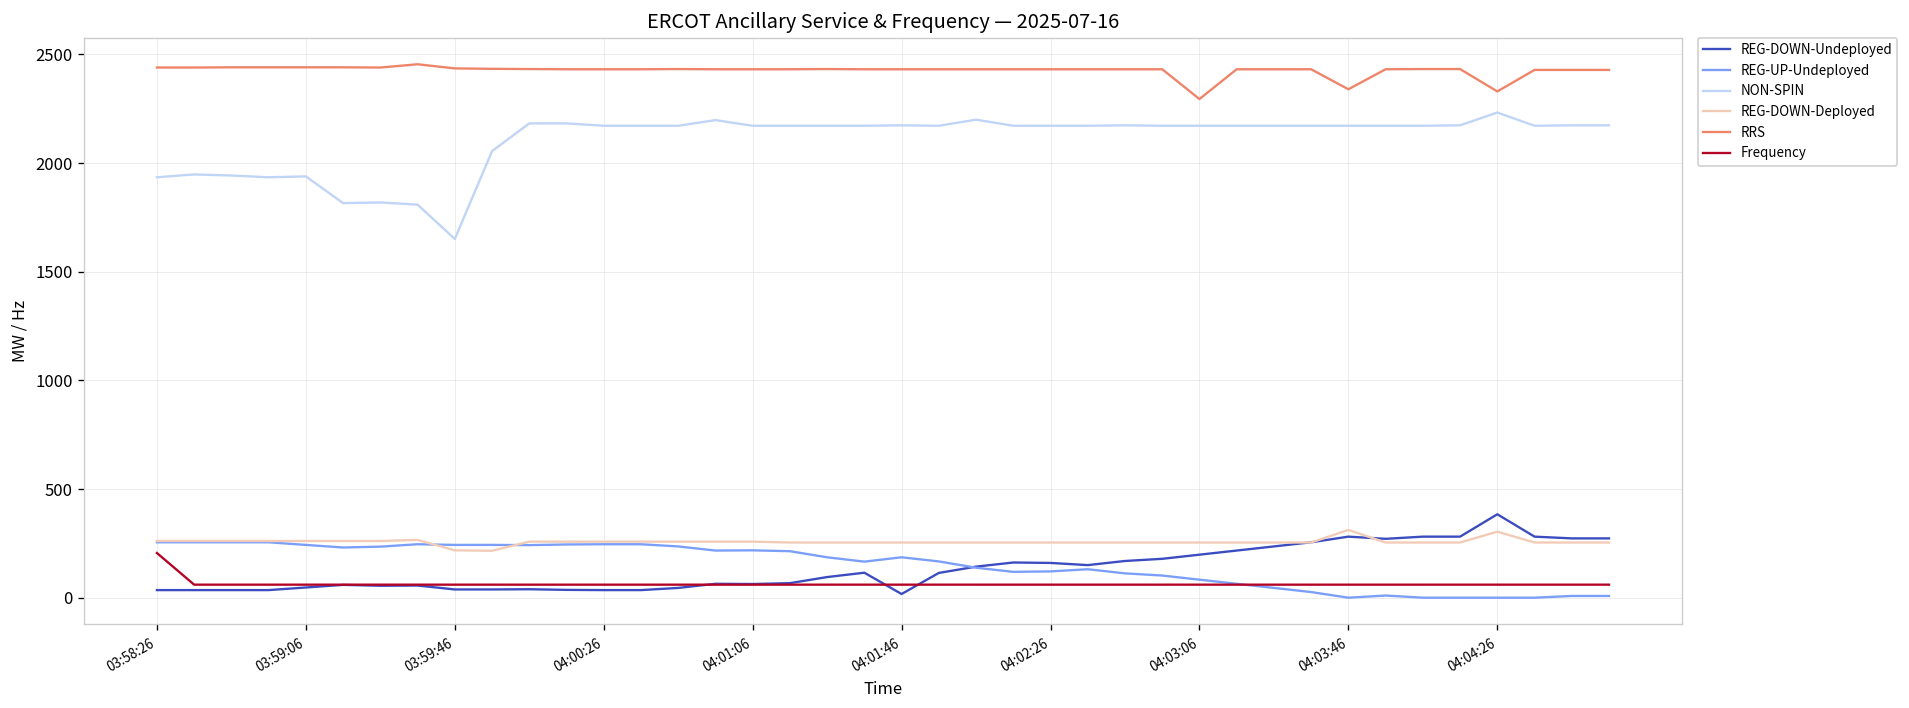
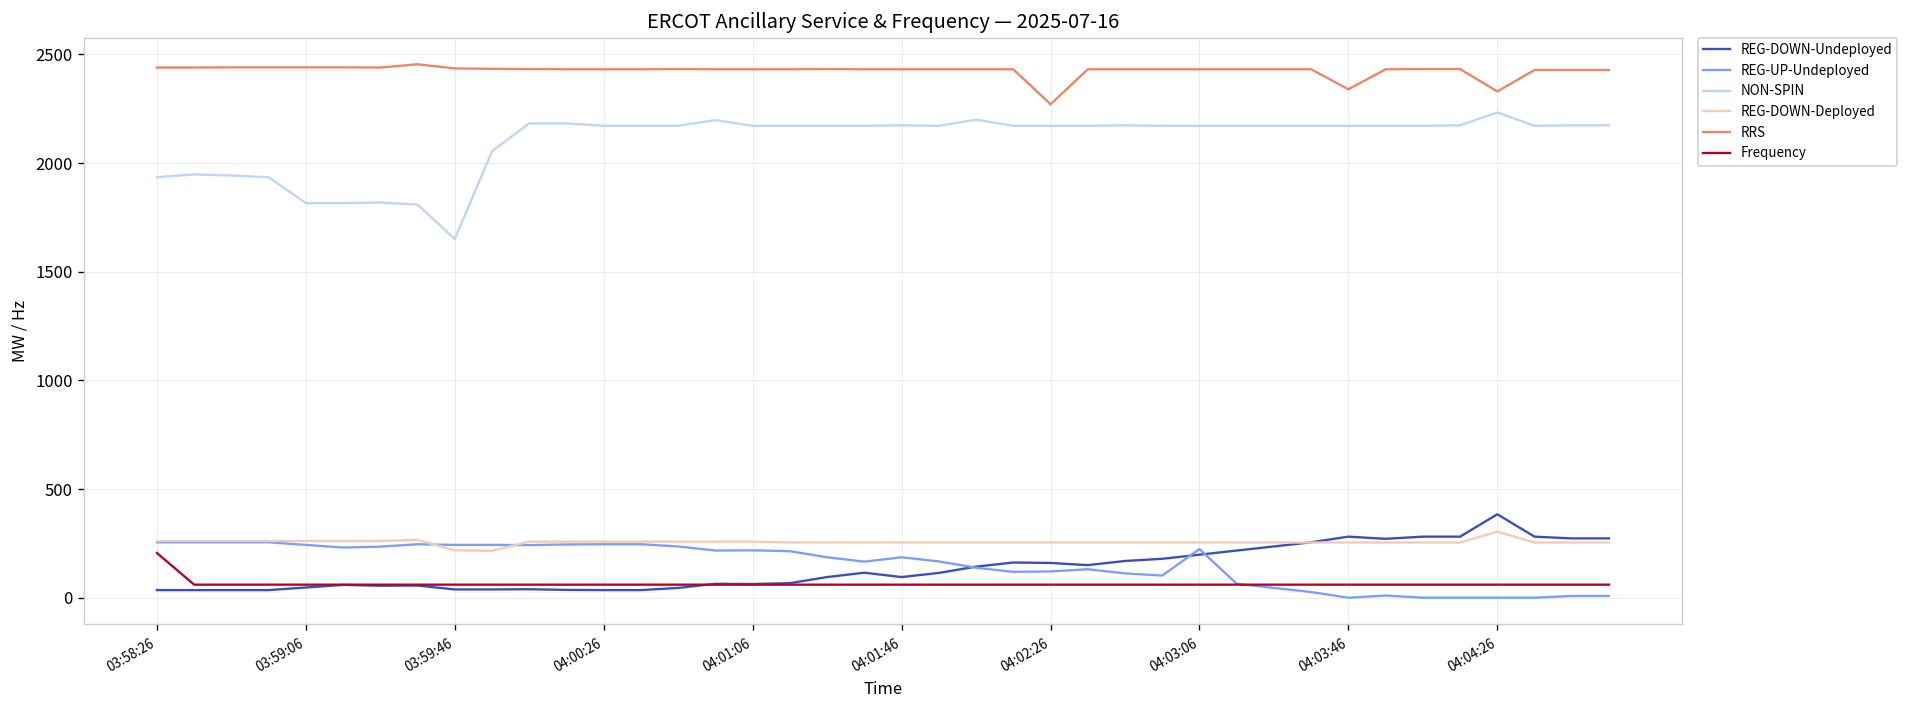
  {
    "REG-DOWN-Undeployed": {
      "03:58:26": 40,
      "03:59:46": 40,
      "04:00:26": 40,
-     "04:01:46": 20,
+     "04:01:46": 100,
      "04:02:26": 160,
      "04:03:06": 200,
      "04:03:46": 280,
      "04:04:26": 380
    },
    "REG-UP-Undeployed": {
      "03:59:06": 240,
      "03:59:46": 240,
      "04:01:06": 220,
      "04:01:46": 190,
      "04:02:26": 120,
-     "04:03:06": 80,
+     "04:03:06": 220,
      "04:03:46": 0,
      "04:04:26": 0
    },
    "NON-SPIN": {
      "03:58:26": 1940,
-     "03:59:06": 1940,
+     "03:59:06": 1820,
      "03:59:46": 1650,
      "04:00:26": 2170,
      "04:01:06": 2170,
      "04:01:46": 2170,
      "04:02:26": 2170,
      "04:03:06": 2170,
      "04:03:46": 2170,
      "04:04:26": 2230
    },
    "REG-DOWN-Deployed": {
      "03:59:06": 260,
      "03:59:46": 220,
      "04:01:06": 260,
      "04:01:46": 250,
      "04:02:26": 250,
      "04:03:06": 250,
-     "04:03:46": 310,
+     "04:03:46": 250,
      "04:04:26": 300
    },
    "RRS": {
      "03:58:26": 2440,
      "03:59:06": 2440,
      "03:59:46": 2440,
      "04:00:26": 2430,
      "04:01:06": 2430,
      "04:01:46": 2430,
-     "04:02:26": 2430,
-     "04:03:06": 2300,
+     "04:02:26": 2270,
+     "04:03:06": 2430,
      "04:03:46": 2340,
      "04:04:26": 2330
    },
    "Frequency": {
      "03:58:26": 210,
      "03:59:46": 60,
      "04:00:26": 60,
      "04:01:46": 60,
      "04:02:26": 60,
      "04:03:06": 60,
      "04:03:46": 60,
      "04:04:26": 60
    }
  }
